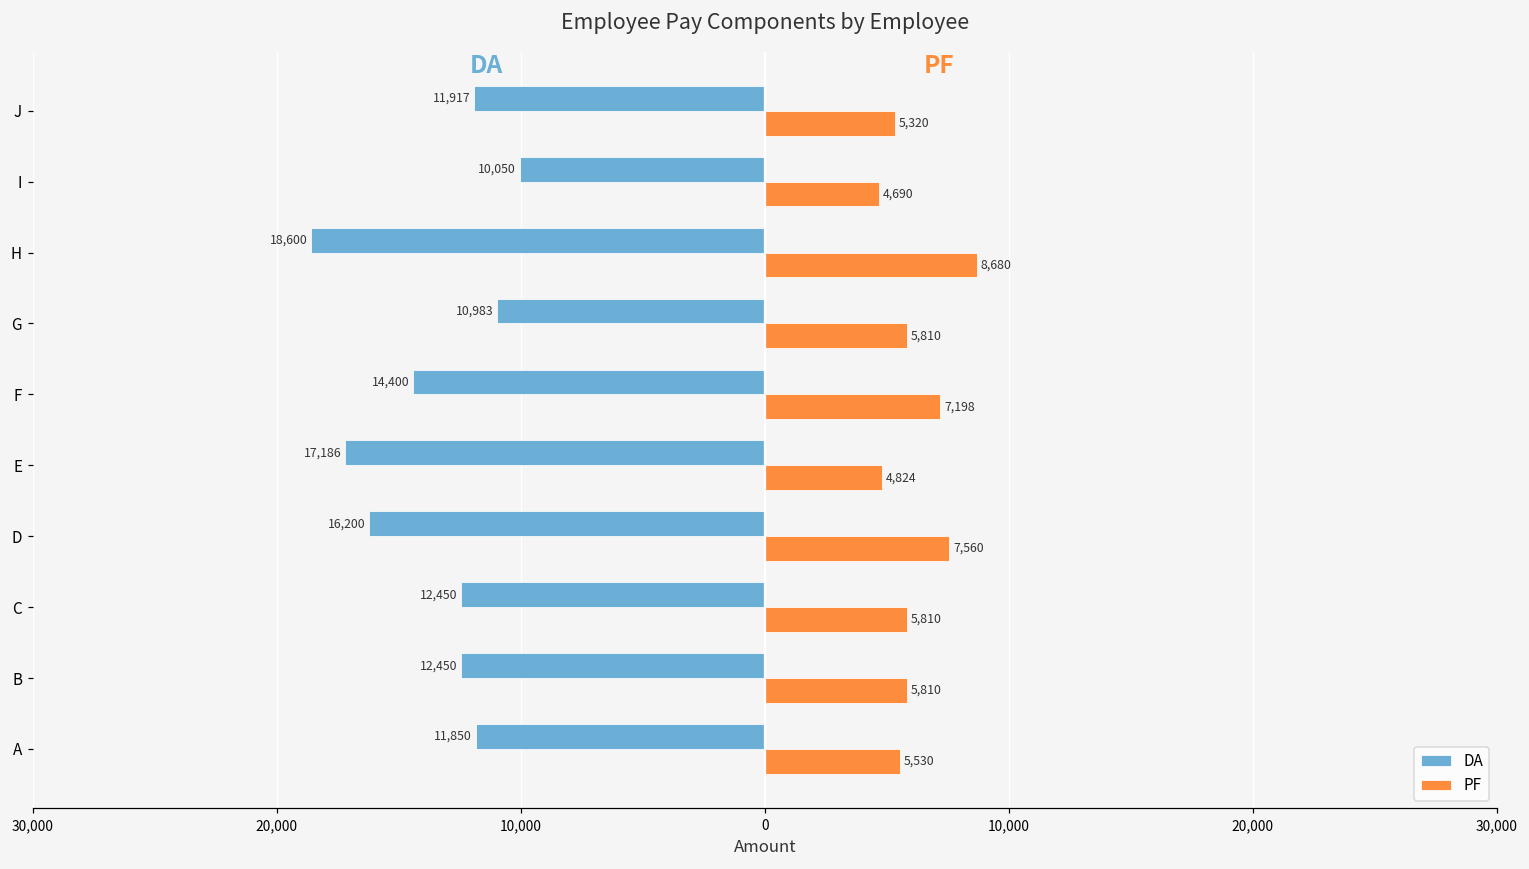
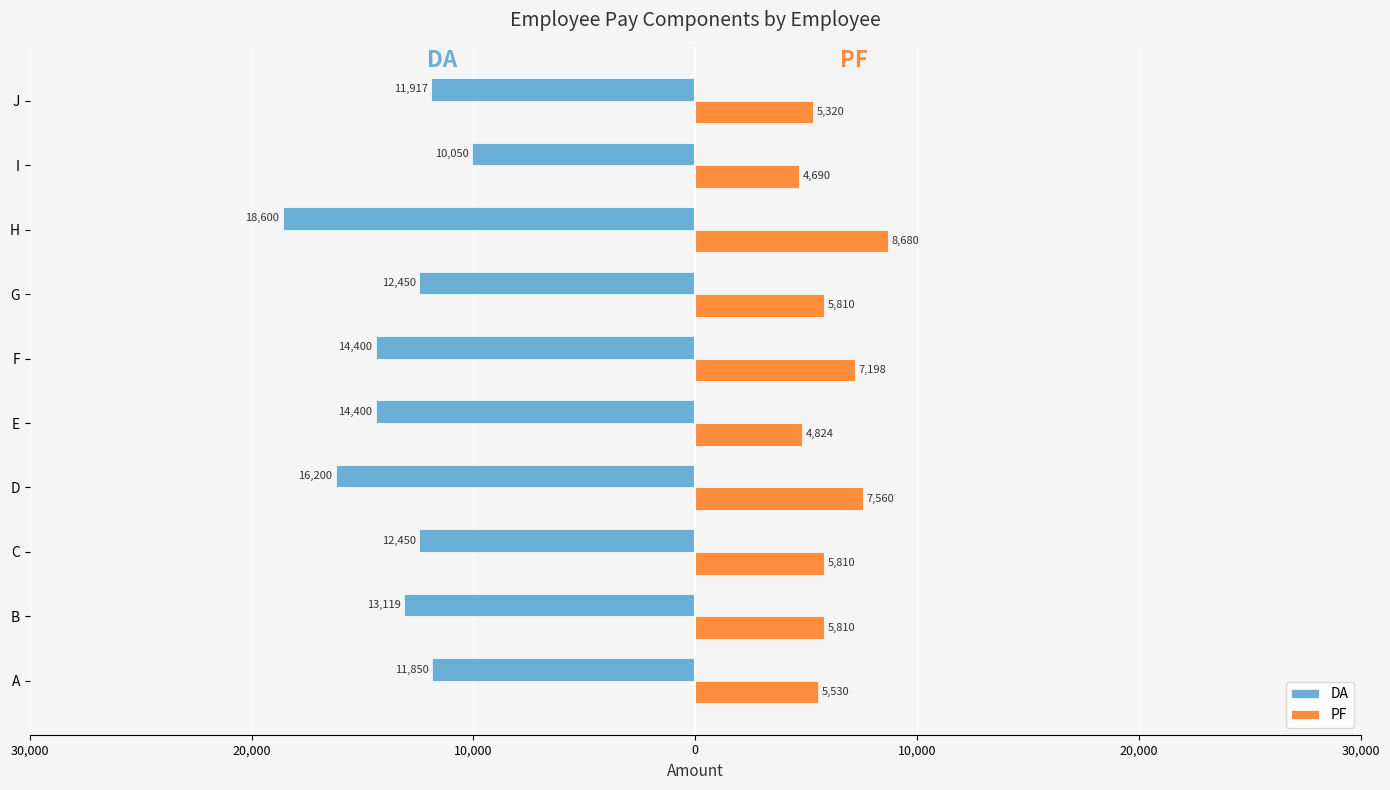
  {
    "DA": {
-     "G": "10,983",
-     "E": "17,186",
-     "B": "12,450"
+     "G": "12,450",
+     "E": "14,400",
+     "B": "13,119"
    },
    "PF": {
      "J": "5,320",
      "I": "4,690",
      "H": "8,680",
      "G": "5,810",
      "F": "7,198",
      "E": "4,824",
      "D": "7,560",
      "C": "5,810",
      "B": "5,810",
      "A": "5,530"
    }
  }
